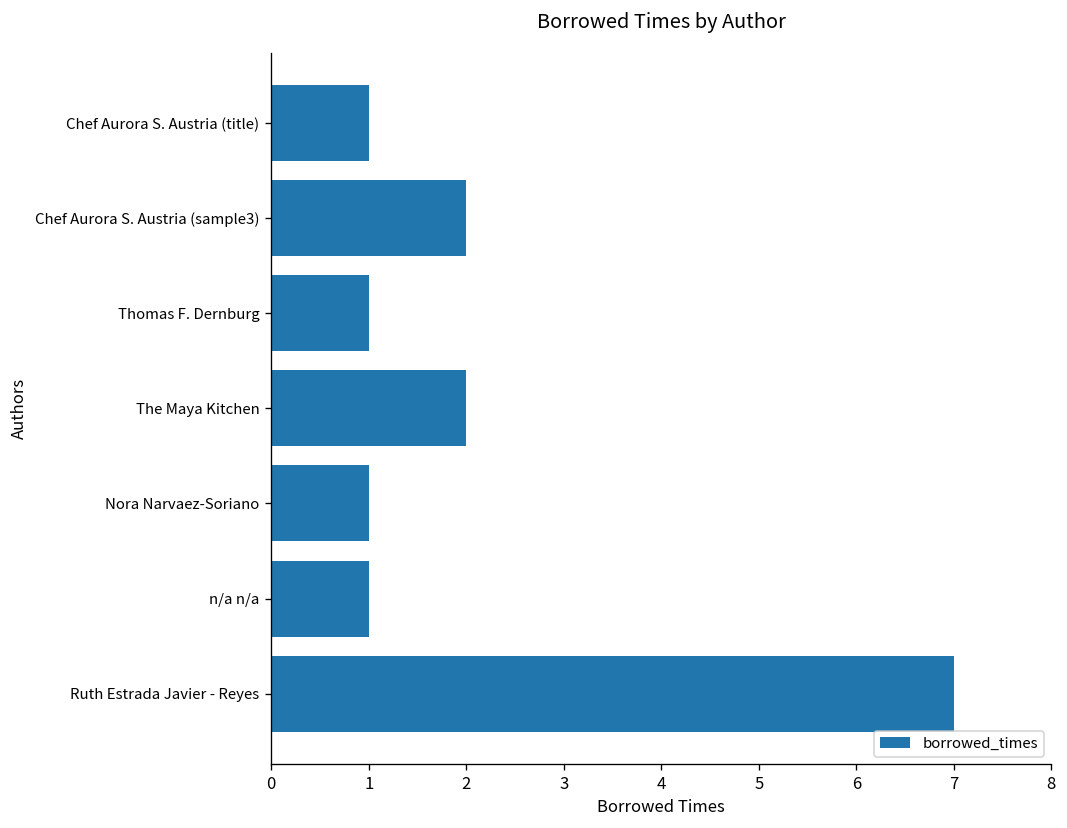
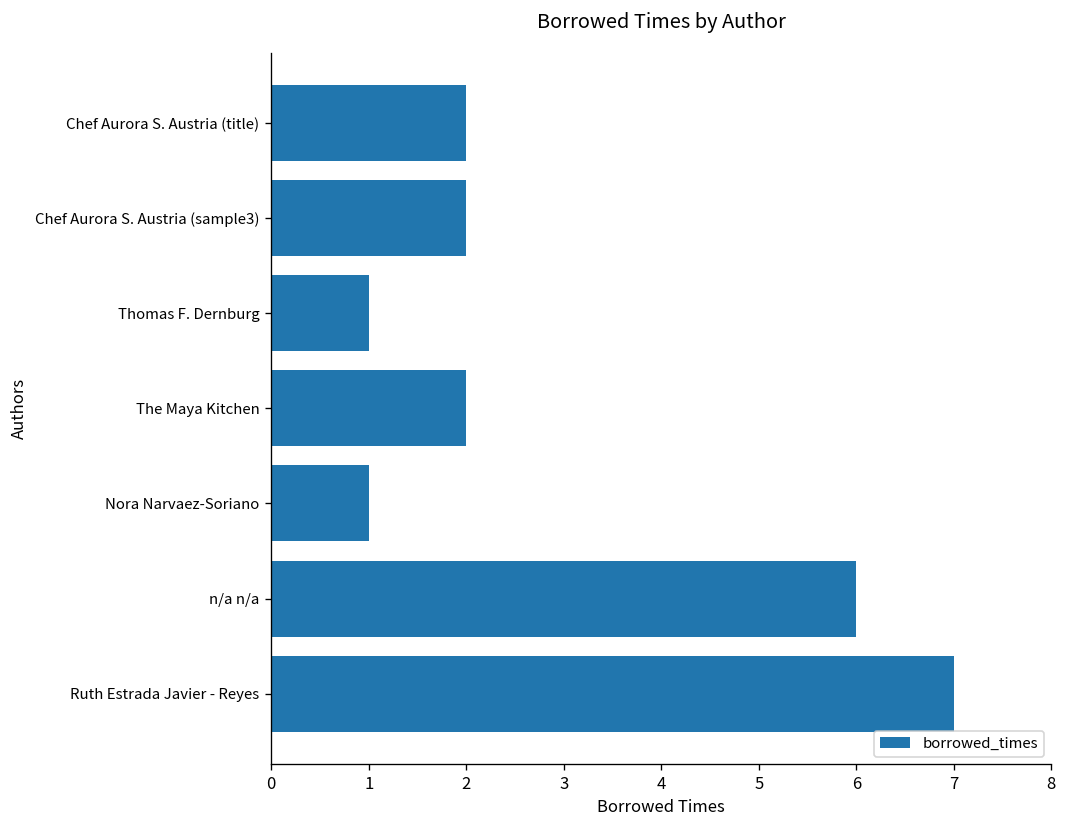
  {
-   "Chef Aurora S. Austria (title)": 1,
+   "Chef Aurora S. Austria (title)": 2,
    "Chef Aurora S. Austria (sample3)": 2,
    "Thomas F. Dernburg": 1,
    "The Maya Kitchen": 2,
    "Nora Narvaez-Soriano": 1,
-   "n/a n/a": 1,
+   "n/a n/a": 6,
    "Ruth Estrada Javier - Reyes": 7
  }
